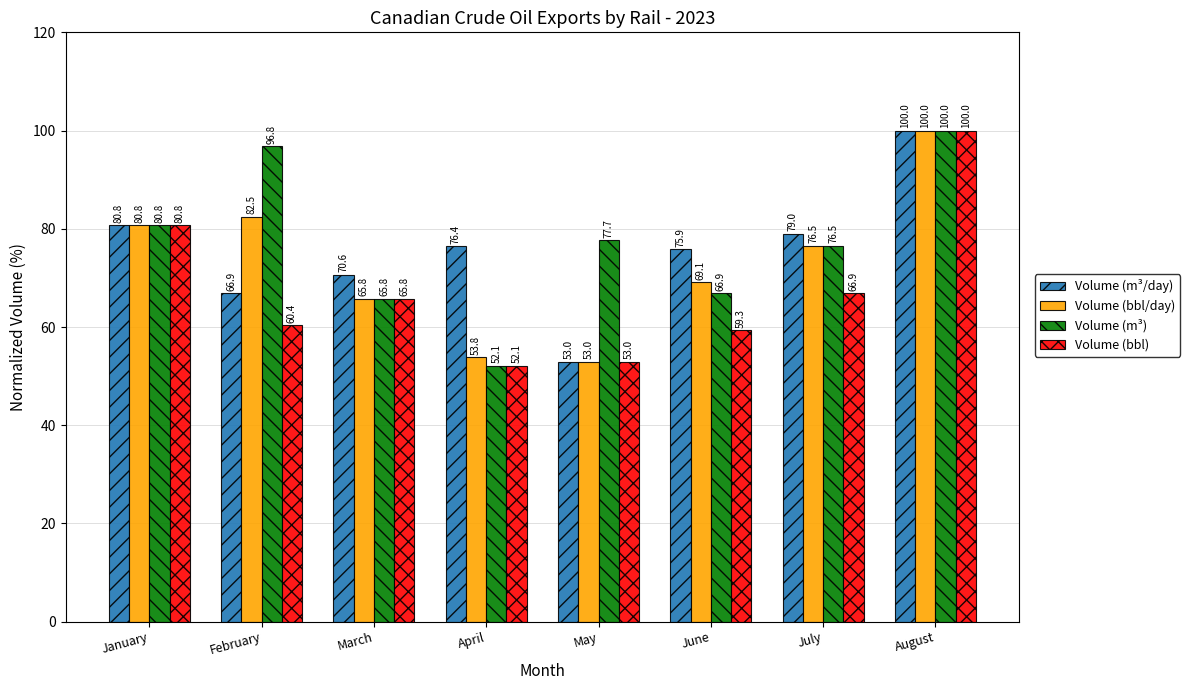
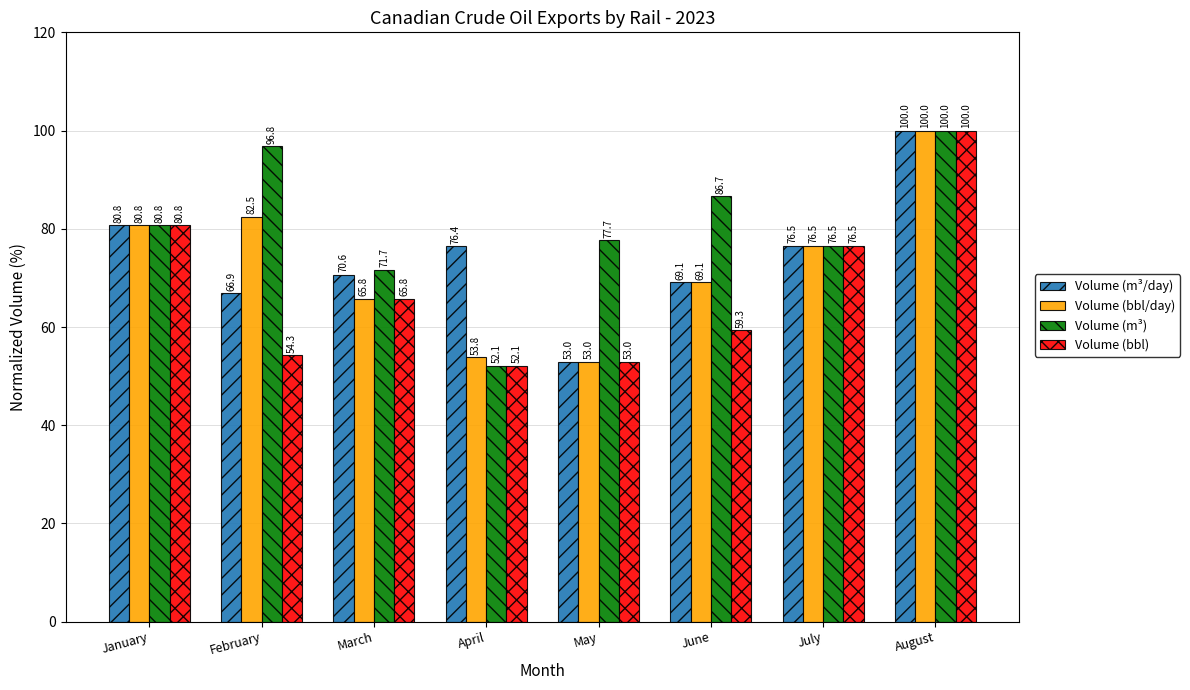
  {
    "Volume (m³/day)": {
      "January": 80.8,
      "February": 66.9,
      "March": 70.6,
      "April": 76.4,
      "May": 53.0,
-     "June": 75.9,
-     "July": 79.0,
+     "June": 69.1,
+     "July": 76.5,
      "August": 100.0
    },
    "Volume (bbl/day)": {
      "January": 80.8,
      "February": 82.5,
      "March": 65.8,
      "April": 53.8,
      "May": 53.0,
      "June": 69.1,
      "July": 76.5,
      "August": 100.0
    },
    "Volume (m³)": {
      "January": 80.8,
      "February": 96.8,
-     "March": 65.8,
+     "March": 71.7,
      "April": 52.1,
      "May": 77.7,
-     "June": 66.9,
+     "June": 86.7,
      "July": 76.5,
      "August": 100.0
    },
    "Volume (bbl)": {
      "January": 80.8,
-     "February": 60.4,
+     "February": 54.3,
      "March": 65.8,
      "April": 52.1,
      "May": 53.0,
      "June": 59.3,
-     "July": 66.9,
+     "July": 76.5,
      "August": 100.0
    }
  }
